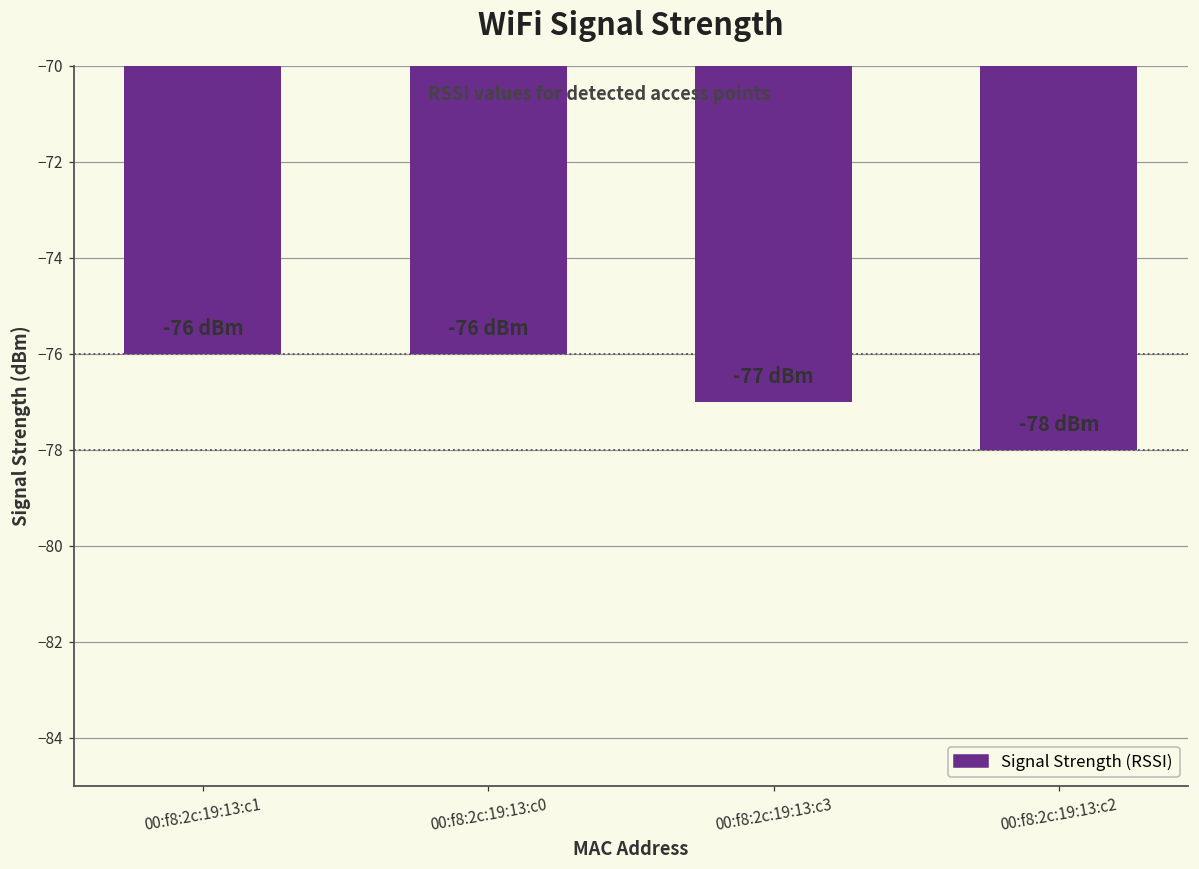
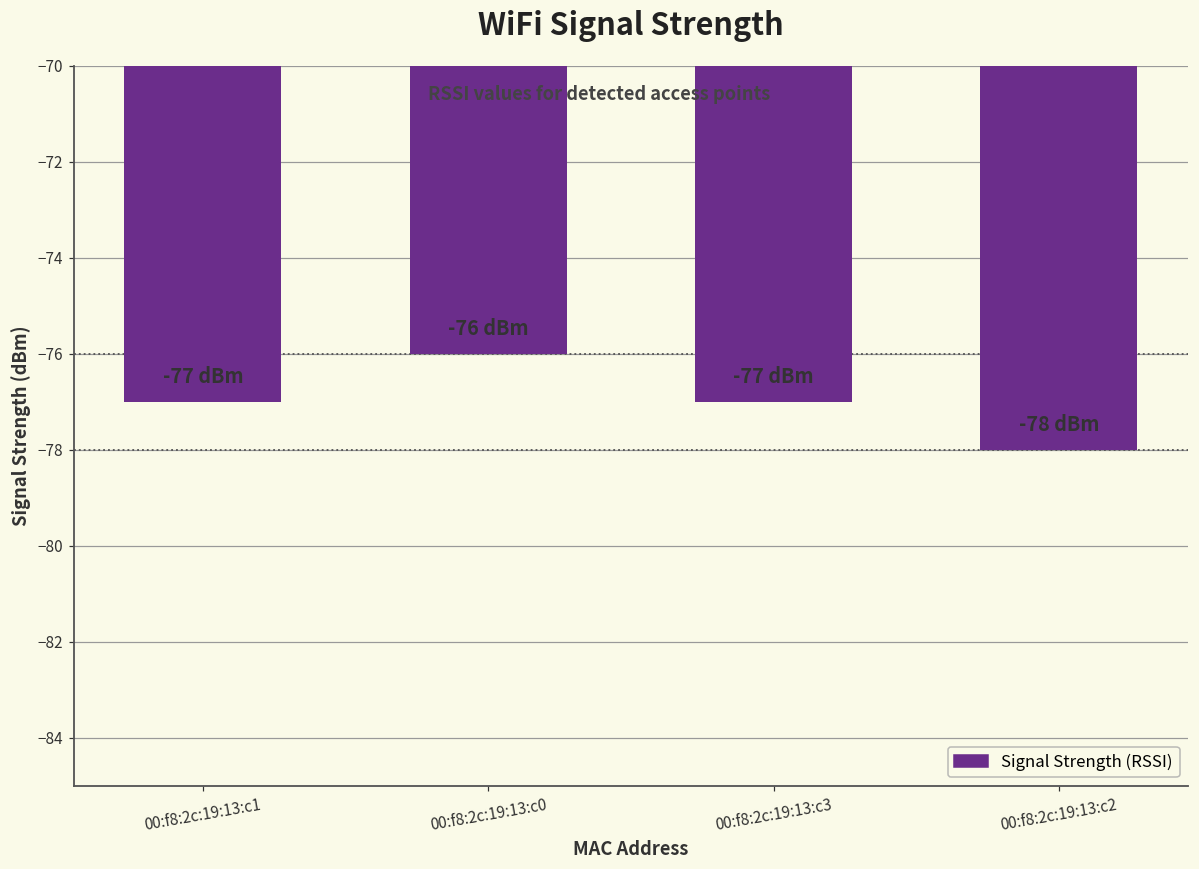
  {
-   "00:f8:2c:19:13:c1": -76,
+   "00:f8:2c:19:13:c1": -77,
    "00:f8:2c:19:13:c0": -76,
    "00:f8:2c:19:13:c3": -77,
    "00:f8:2c:19:13:c2": -78
  }
